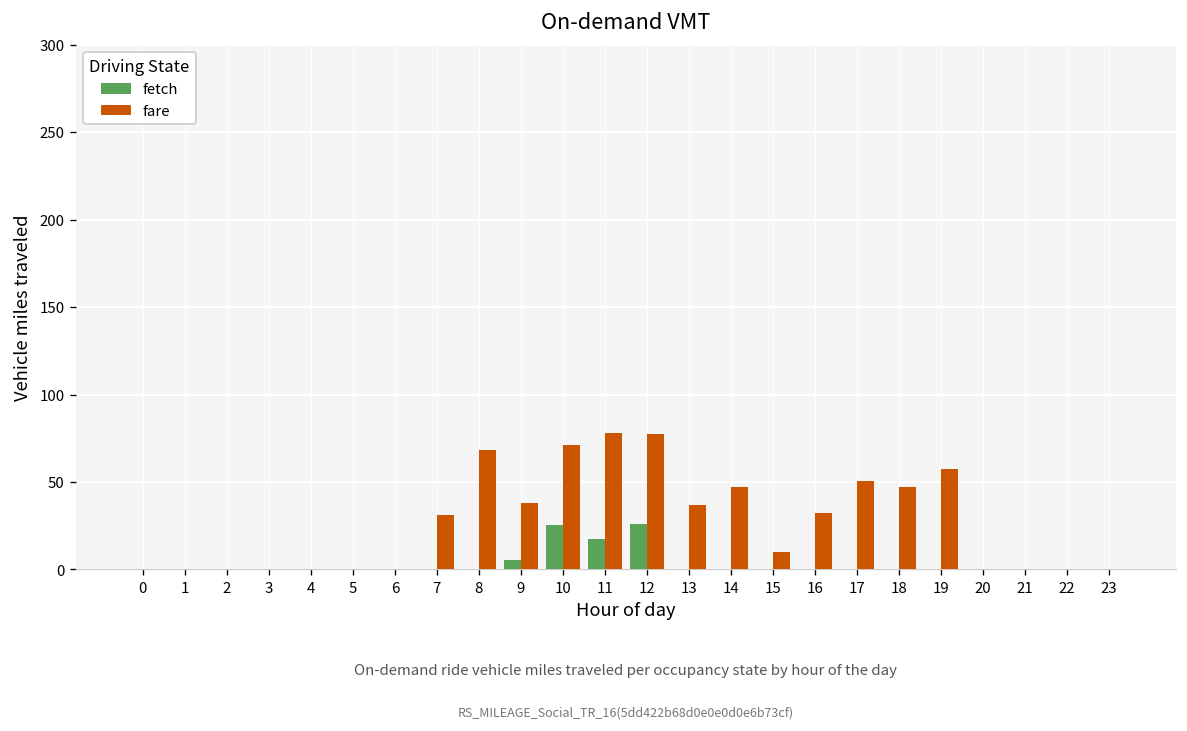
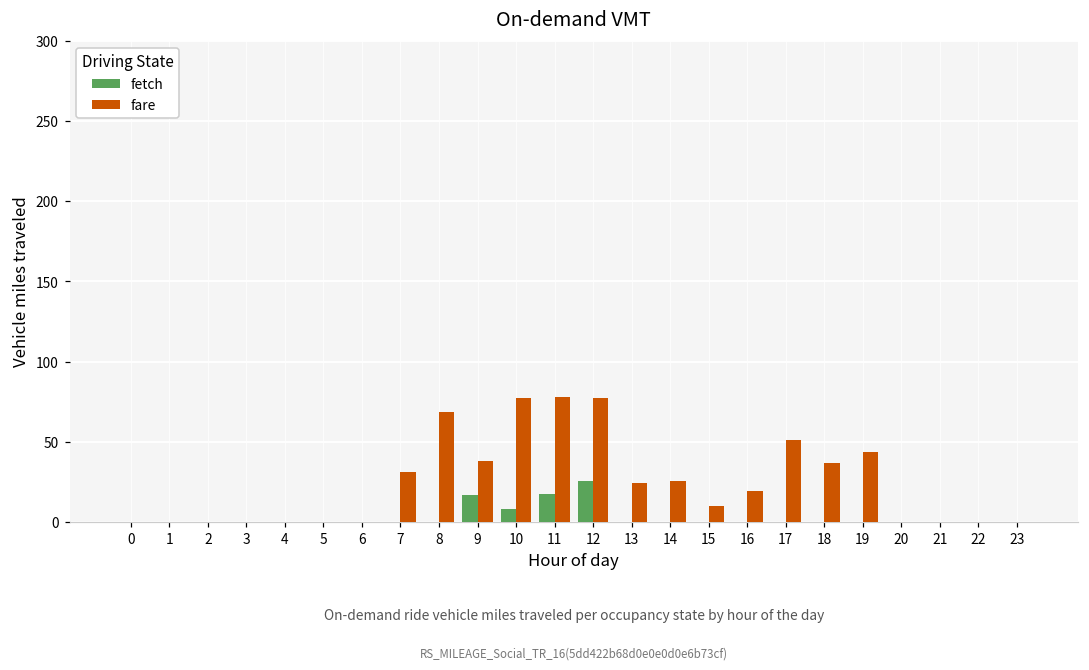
  {
    "fetch": {
      "0": 0,
      "1": 0,
      "2": 0,
      "3": 0,
      "4": 0,
      "5": 0,
      "6": 0,
      "7": 0,
      "8": 0,
-     "9": 5,
-     "10": 26,
+     "9": 17,
+     "10": 8,
      "11": 17,
      "12": 26,
      "13": 0,
      "14": 0,
      "15": 0,
      "16": 0,
      "17": 0,
      "18": 0,
      "19": 0,
      "20": 0,
      "21": 0,
      "22": 0,
      "23": 0
    },
    "fare": {
      "0": 0,
      "1": 0,
      "2": 0,
      "3": 0,
      "4": 0,
      "5": 0,
      "6": 0,
      "7": 31,
      "8": 69,
      "9": 38,
-     "10": 71,
+     "10": 77,
      "11": 78,
      "12": 77,
-     "13": 37,
-     "14": 47,
+     "13": 24,
+     "14": 25,
      "15": 10,
-     "16": 32,
+     "16": 20,
      "17": 51,
-     "18": 47,
-     "19": 57,
+     "18": 37,
+     "19": 44,
      "20": 0,
      "21": 0,
      "22": 0,
      "23": 0
    }
  }
